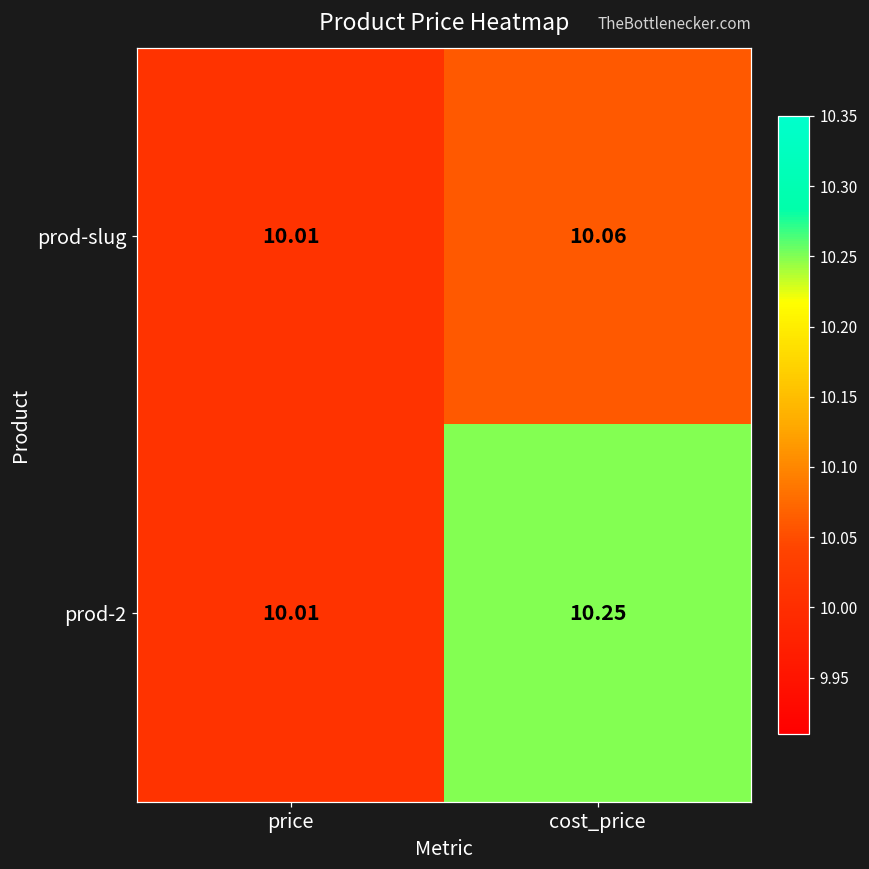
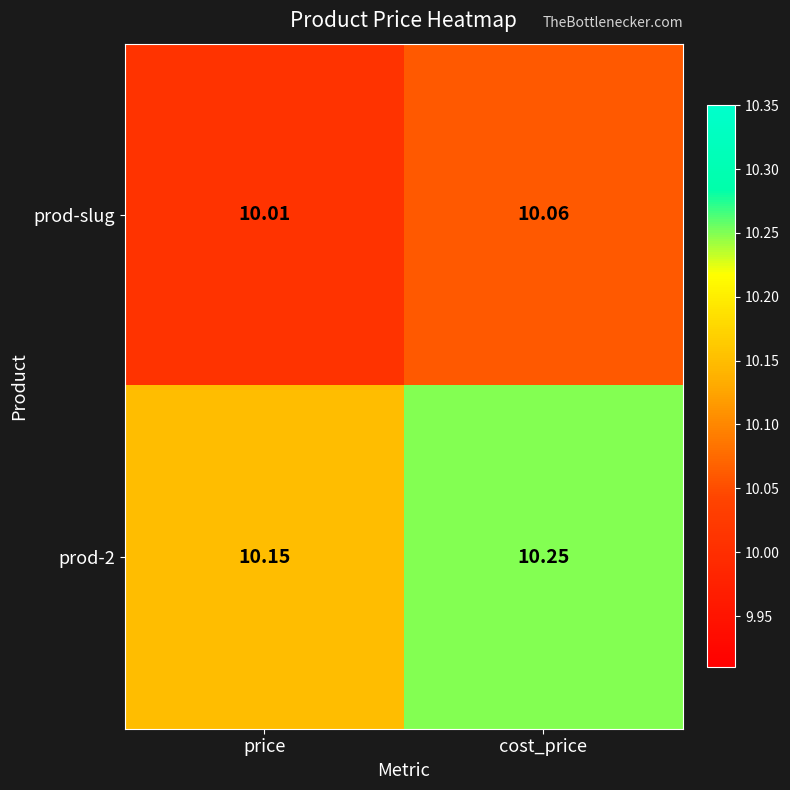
  {
    "prod-slug": {
      "price": 10.01,
      "cost_price": 10.06
    },
    "prod-2": {
-     "price": 10.01,
+     "price": 10.15,
      "cost_price": 10.25
    }
  }
